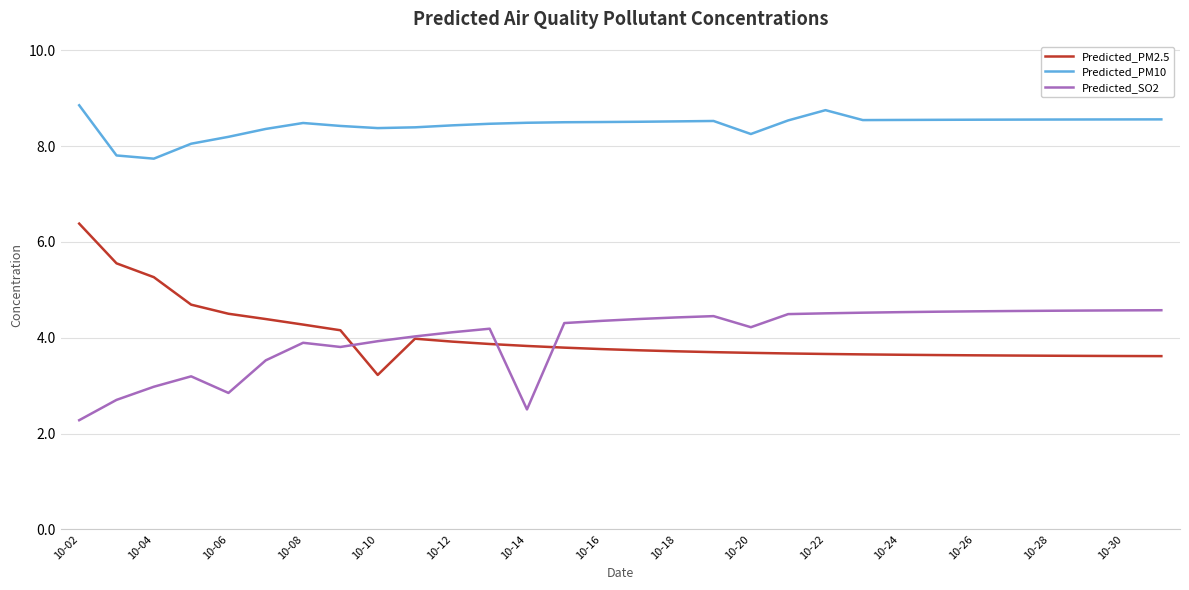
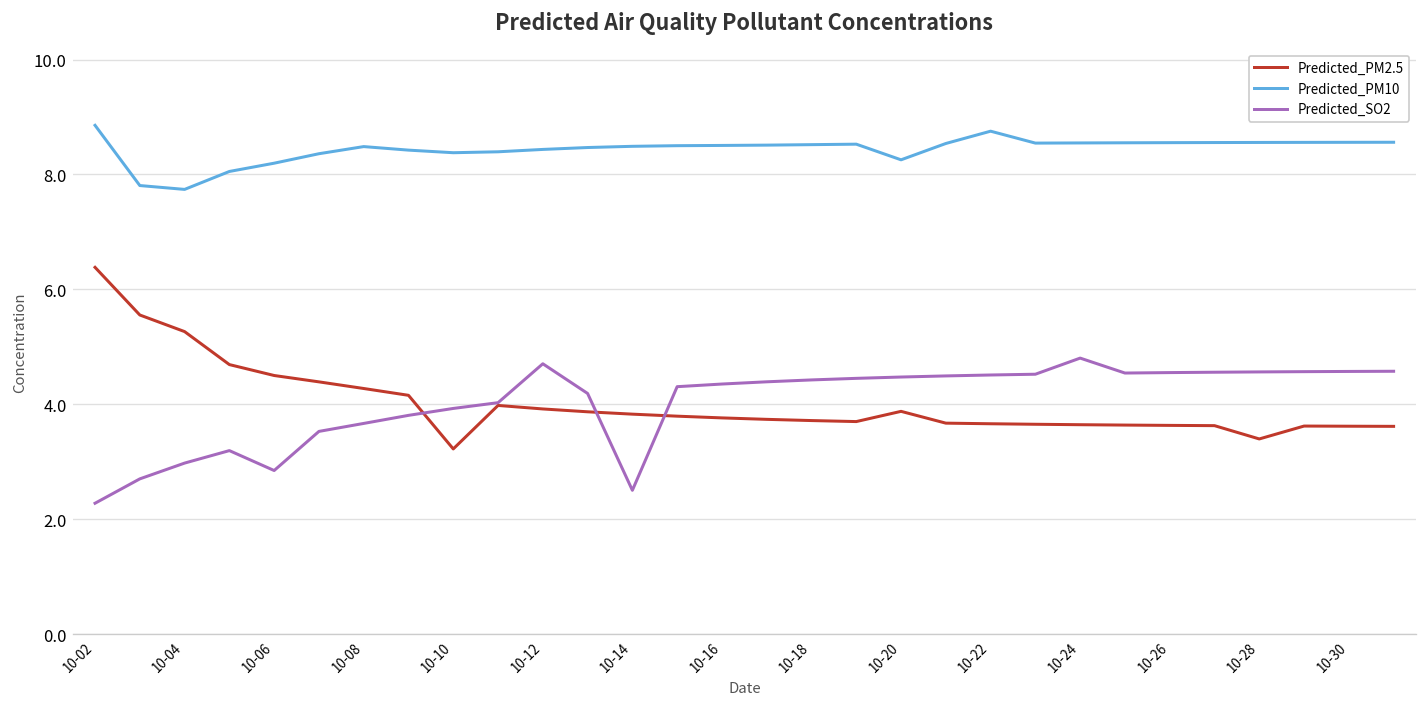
  {
    "Predicted_PM2.5": {
      "10-02": 6.4,
      "10-04": 5.3,
      "10-06": 4.5,
      "10-08": 4.3,
      "10-10": 3.2,
      "10-12": 3.9,
      "10-14": 3.8,
      "10-16": 3.8,
      "10-18": 3.7,
-     "10-20": 3.7,
+     "10-20": 3.9,
      "10-22": 3.7,
      "10-24": 3.6,
      "10-26": 3.6,
-     "10-28": 3.6,
+     "10-28": 3.4,
      "10-30": 3.6
    },
    "Predicted_PM10": {
      "10-02": 8.9,
      "10-04": 7.7,
      "10-06": 8.2,
      "10-08": 8.5,
      "10-10": 8.4,
      "10-12": 8.4,
      "10-14": 8.5,
      "10-16": 8.5,
      "10-18": 8.5,
      "10-20": 8.3,
      "10-22": 8.8,
      "10-24": 8.5,
      "10-26": 8.6,
      "10-28": 8.6,
      "10-30": 8.6
    },
    "Predicted_SO2": {
      "10-02": 2.3,
      "10-04": 3.0,
      "10-06": 2.8,
-     "10-08": 3.9,
+     "10-08": 3.7,
      "10-10": 3.9,
-     "10-12": 4.1,
+     "10-12": 4.7,
      "10-14": 2.5,
      "10-16": 4.4,
      "10-18": 4.4,
-     "10-20": 4.2,
+     "10-20": 4.5,
      "10-22": 4.5,
-     "10-24": 4.5,
+     "10-24": 4.8,
      "10-26": 4.6,
      "10-28": 4.6,
      "10-30": 4.6
    }
  }
